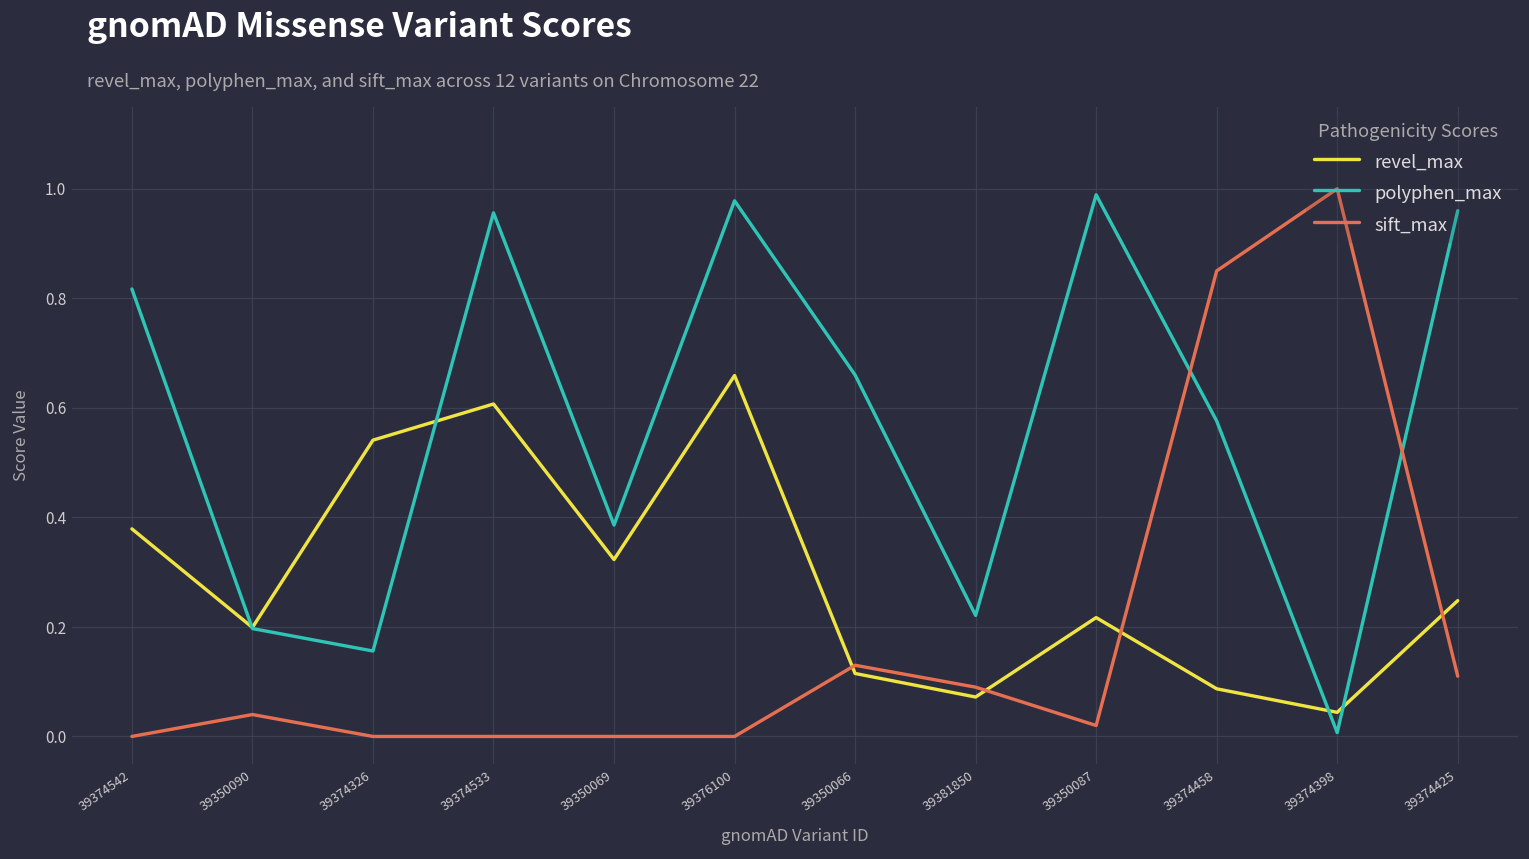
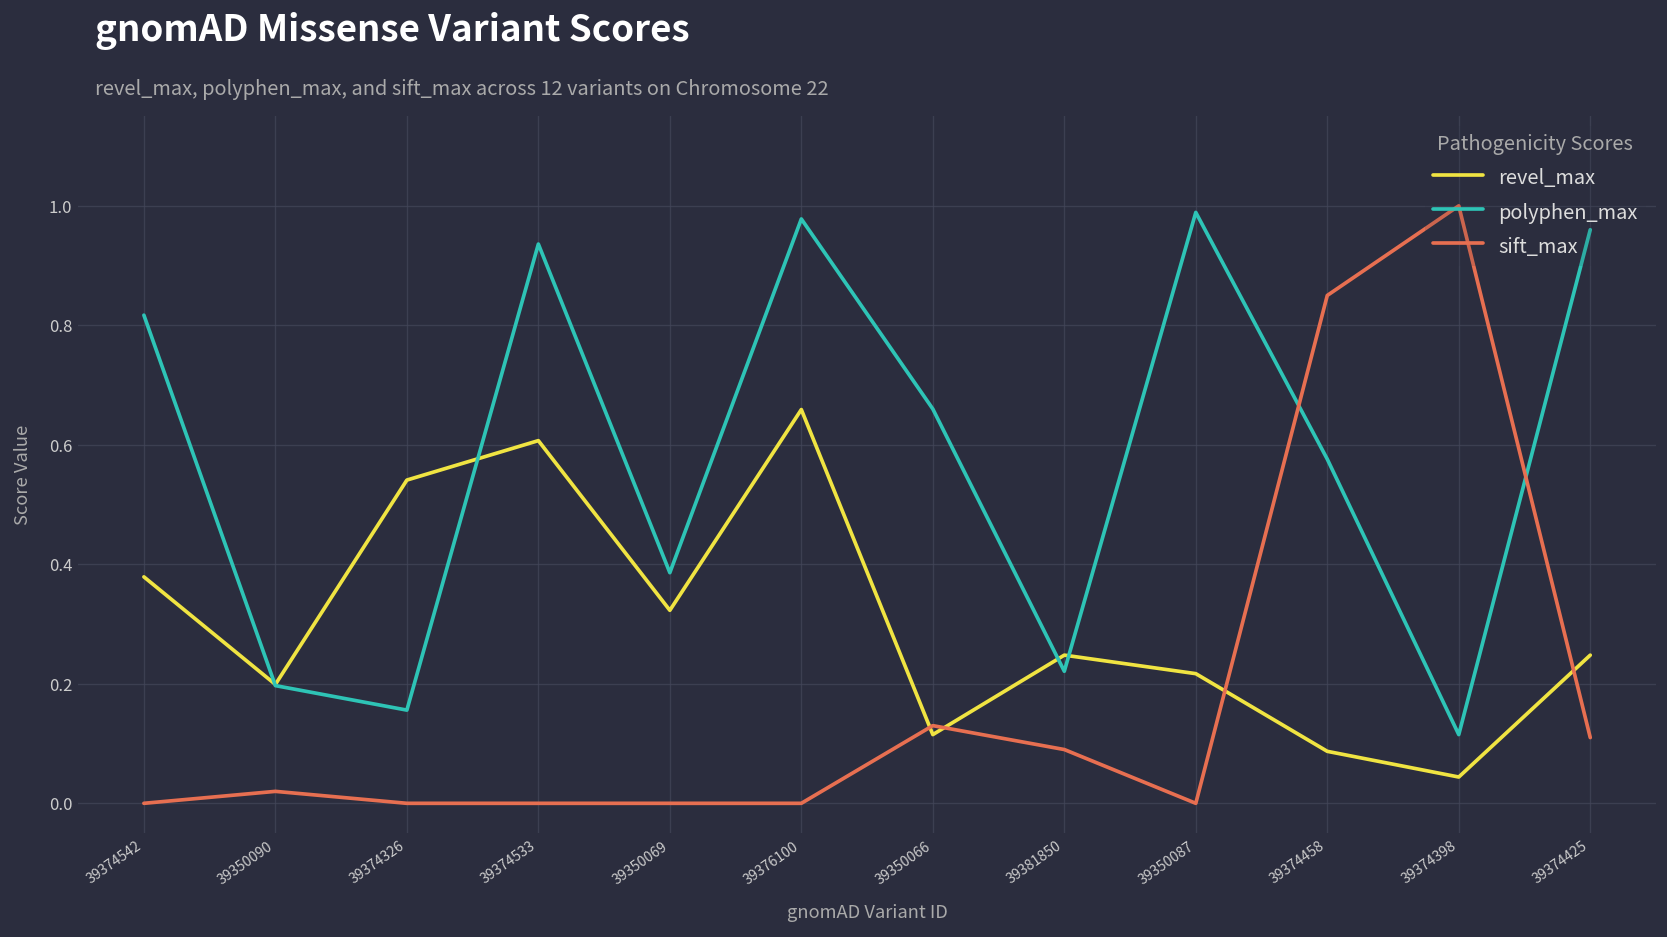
  {
    "revel_max": {
      "39374542": 0.38,
      "39374326": 0.54,
      "39374533": 0.61,
      "39350069": 0.32,
      "39376100": 0.66,
      "39350066": 0.12,
-     "39381850": 0.07,
+     "39381850": 0.25,
      "39350087": 0.22,
      "39374458": 0.09,
      "39374398": 0.04,
      "39374425": 0.25
    },
    "polyphen_max": {
      "39374542": 0.82,
      "39374326": 0.16,
-     "39374533": 0.96,
+     "39374533": 0.94,
      "39350069": 0.39,
      "39376100": 0.98,
      "39350066": 0.66,
      "39381850": 0.22,
      "39350087": 0.99,
      "39374458": 0.58,
-     "39374398": 0.01
+     "39374398": 0.12
    },
    "sift_max": {
      "39374542": 0.00,
-     "39350090": 0.04,
+     "39350090": 0.02,
      "39374326": 0.00,
      "39374533": 0.00,
      "39350069": 0.00,
      "39376100": 0.00,
      "39350066": 0.13,
      "39381850": 0.09,
-     "39350087": 0.02,
+     "39350087": 0.00,
      "39374458": 0.85,
      "39374425": 0.11
    }
  }
